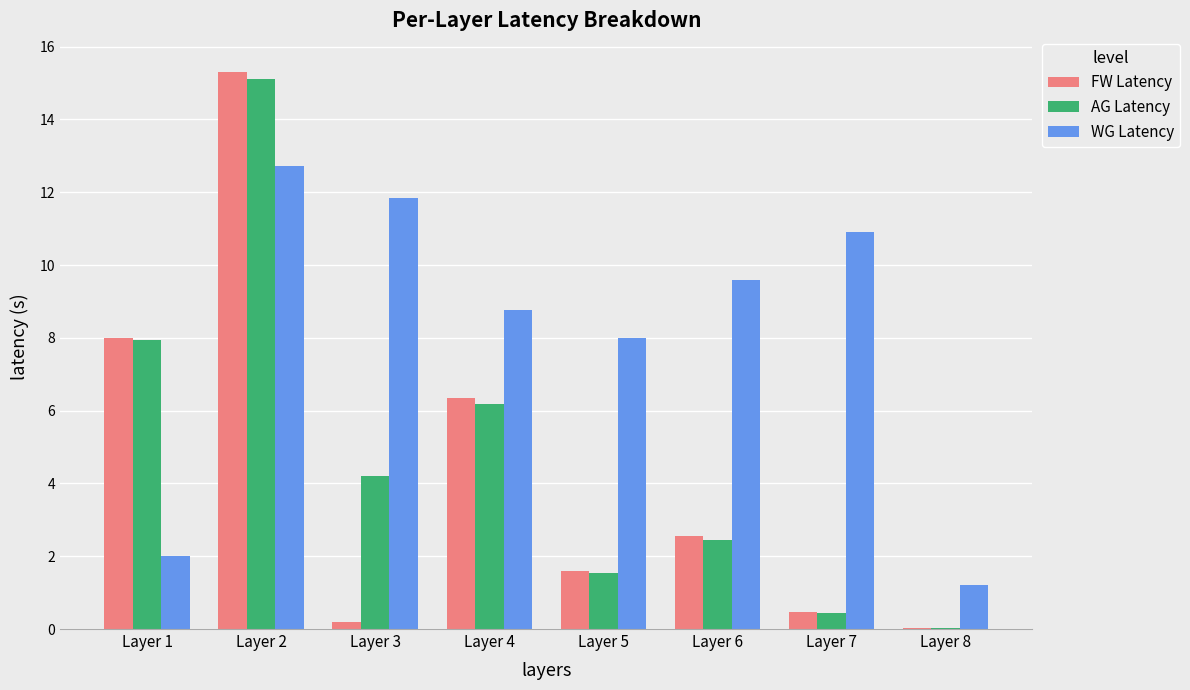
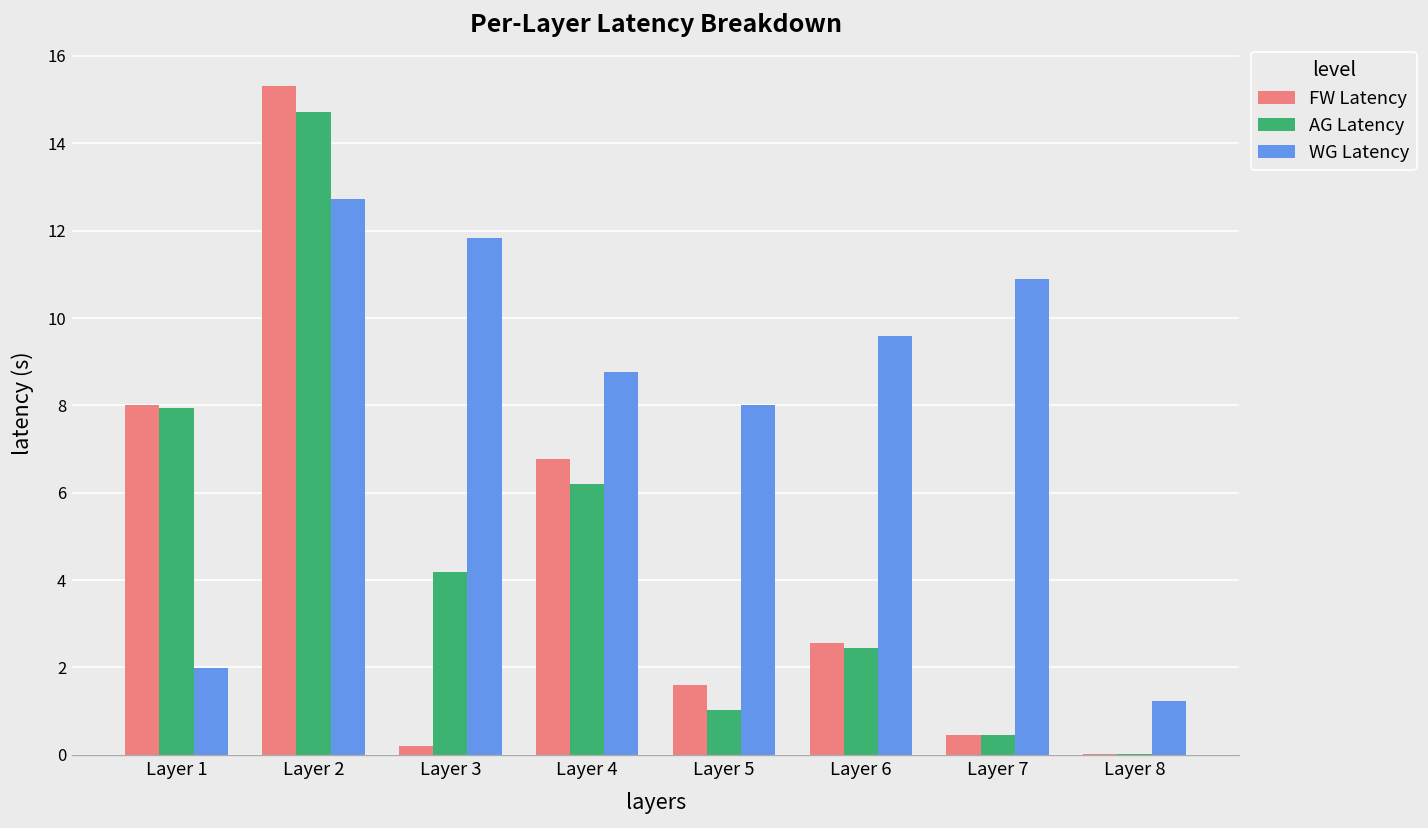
  {
    "FW Latency": {
      "Layer 1": 8.0,
      "Layer 2": 15.3,
      "Layer 3": 0.2,
-     "Layer 4": 6.4,
+     "Layer 4": 6.8,
      "Layer 5": 1.6,
      "Layer 6": 2.6,
      "Layer 7": 0.5
    },
    "AG Latency": {
      "Layer 1": 7.9,
-     "Layer 2": 15.1,
+     "Layer 2": 14.7,
      "Layer 3": 4.2,
      "Layer 4": 6.2,
-     "Layer 5": 1.5,
+     "Layer 5": 1.0,
      "Layer 6": 2.4,
      "Layer 7": 0.5
    },
    "WG Latency": {
      "Layer 1": 2.0,
      "Layer 2": 12.7,
      "Layer 3": 11.8,
      "Layer 4": 8.8,
      "Layer 5": 8.0,
      "Layer 6": 9.6,
      "Layer 7": 10.9,
      "Layer 8": 1.2
    }
  }
